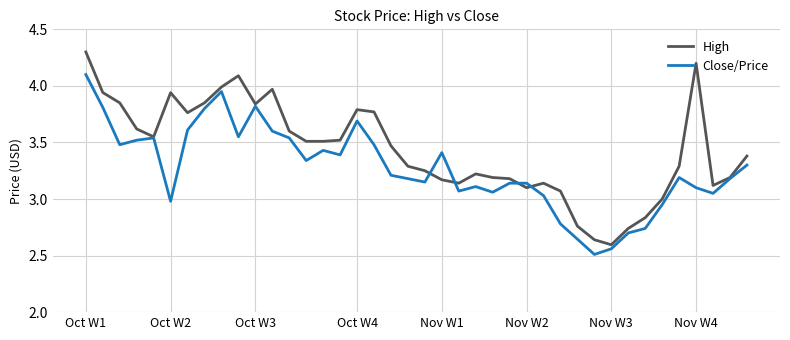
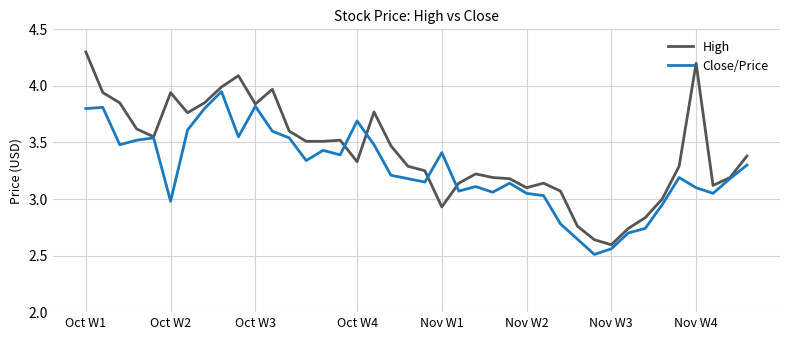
  {
    "High": {
      "Oct W1": 4.30,
      "Oct W2": 3.94,
-     "Oct W4": 3.79,
-     "Nov W1": 3.17,
+     "Oct W4": 3.33,
+     "Nov W1": 2.93,
      "Nov W2": 3.10,
      "Nov W3": 2.60,
      "Nov W4": 4.20
    },
    "Close/Price": {
-     "Oct W1": 4.1,
+     "Oct W1": 3.8,
      "Oct W2": 2.98,
      "Oct W4": 3.69,
      "Nov W1": 3.41,
-     "Nov W2": 3.14,
+     "Nov W2": 3.05,
      "Nov W3": 2.56,
      "Nov W4": 3.10
    }
  }
